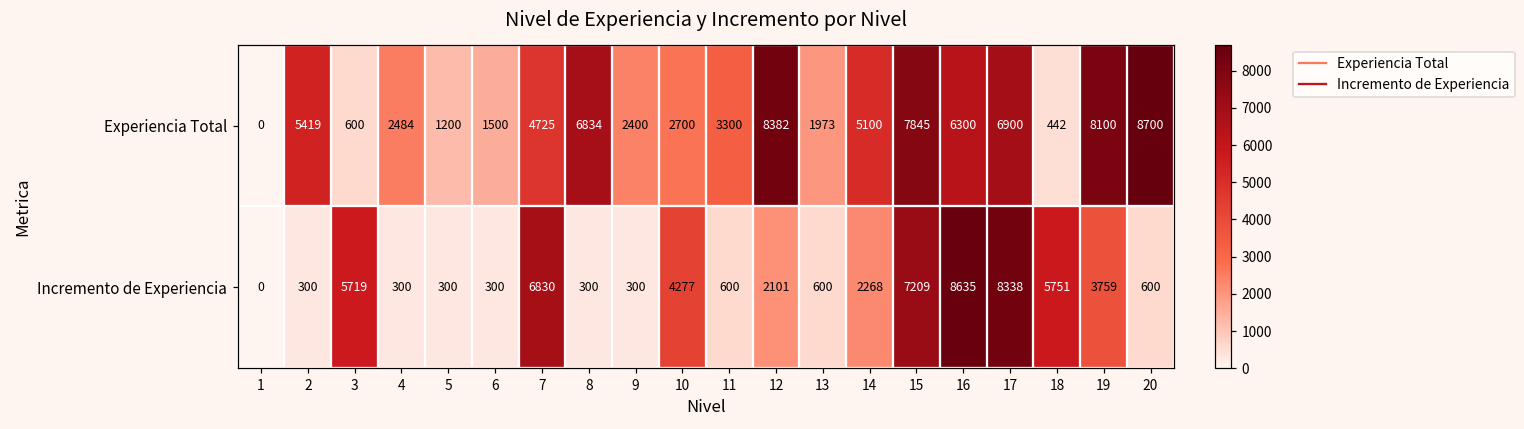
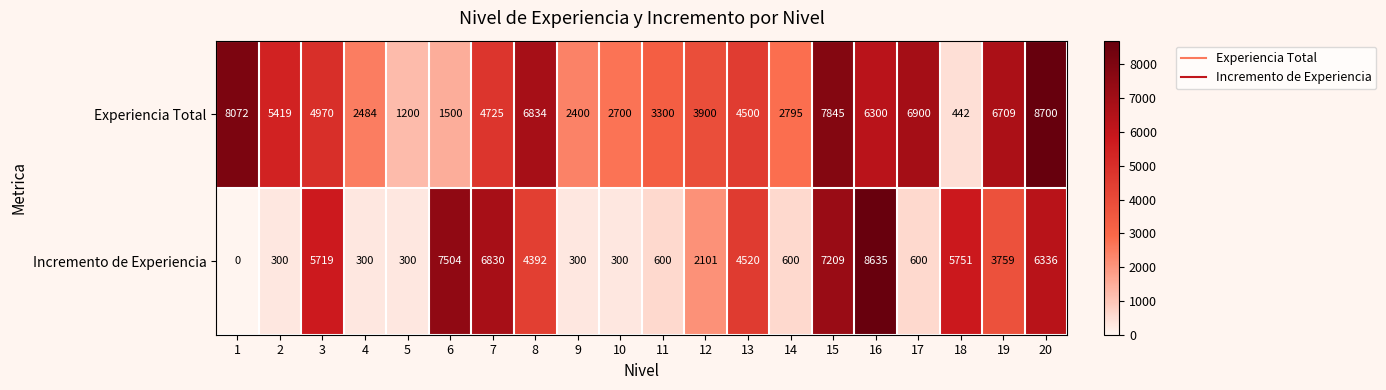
  {
    "Experiencia Total": {
-     "1": 0,
+     "1": 8072,
      "2": 5419,
-     "3": 600,
+     "3": 4970,
      "4": 2484,
      "5": 1200,
      "6": 1500,
      "7": 4725,
      "8": 6834,
      "9": 2400,
      "10": 2700,
      "11": 3300,
-     "12": 8382,
-     "13": 1973,
-     "14": 5100,
+     "12": 3900,
+     "13": 4500,
+     "14": 2795,
      "15": 7845,
      "16": 6300,
      "17": 6900,
      "18": 442,
-     "19": 8100,
+     "19": 6709,
      "20": 8700
    },
    "Incremento de Experiencia": {
      "1": 0,
      "2": 300,
      "3": 5719,
      "4": 300,
      "5": 300,
-     "6": 300,
+     "6": 7504,
      "7": 6830,
-     "8": 300,
+     "8": 4392,
      "9": 300,
-     "10": 4277,
+     "10": 300,
      "11": 600,
      "12": 2101,
-     "13": 600,
-     "14": 2268,
+     "13": 4520,
+     "14": 600,
      "15": 7209,
      "16": 8635,
-     "17": 8338,
+     "17": 600,
      "18": 5751,
      "19": 3759,
-     "20": 600
+     "20": 6336
    }
  }
